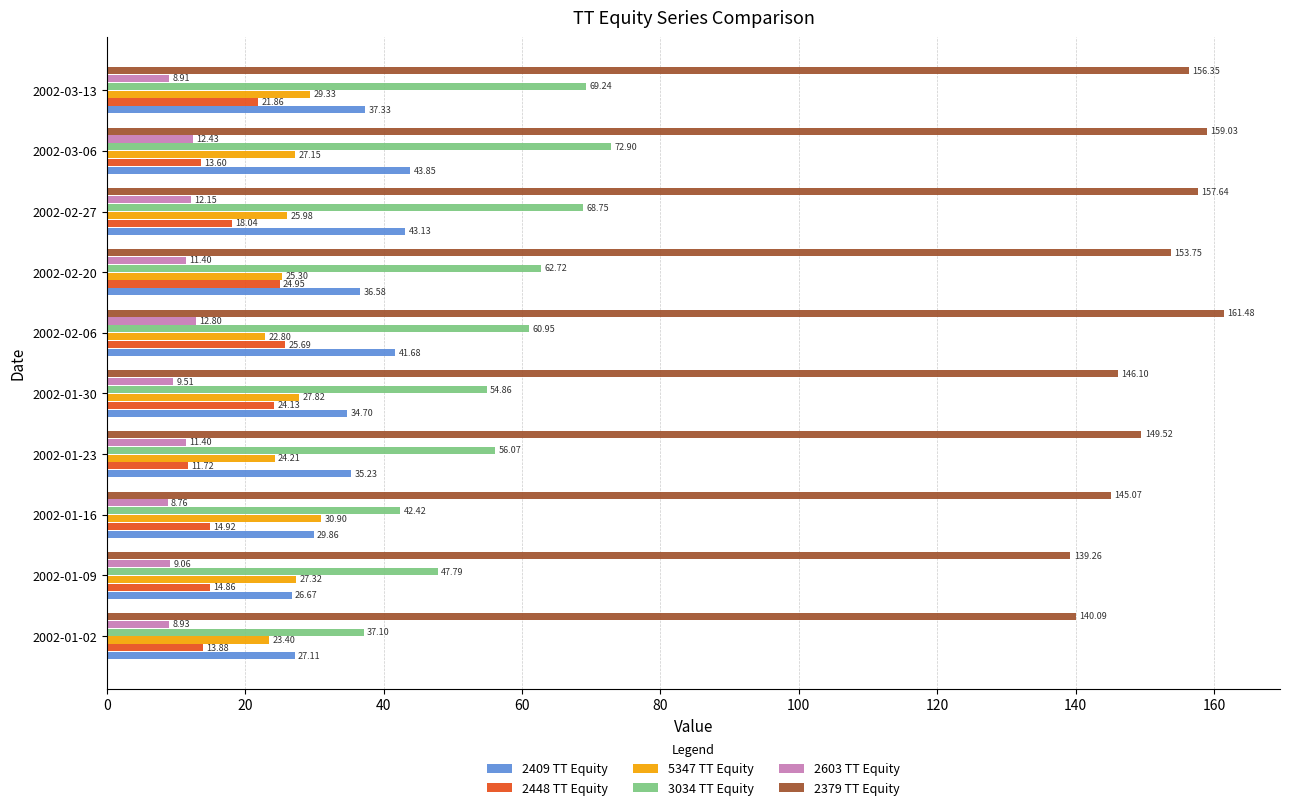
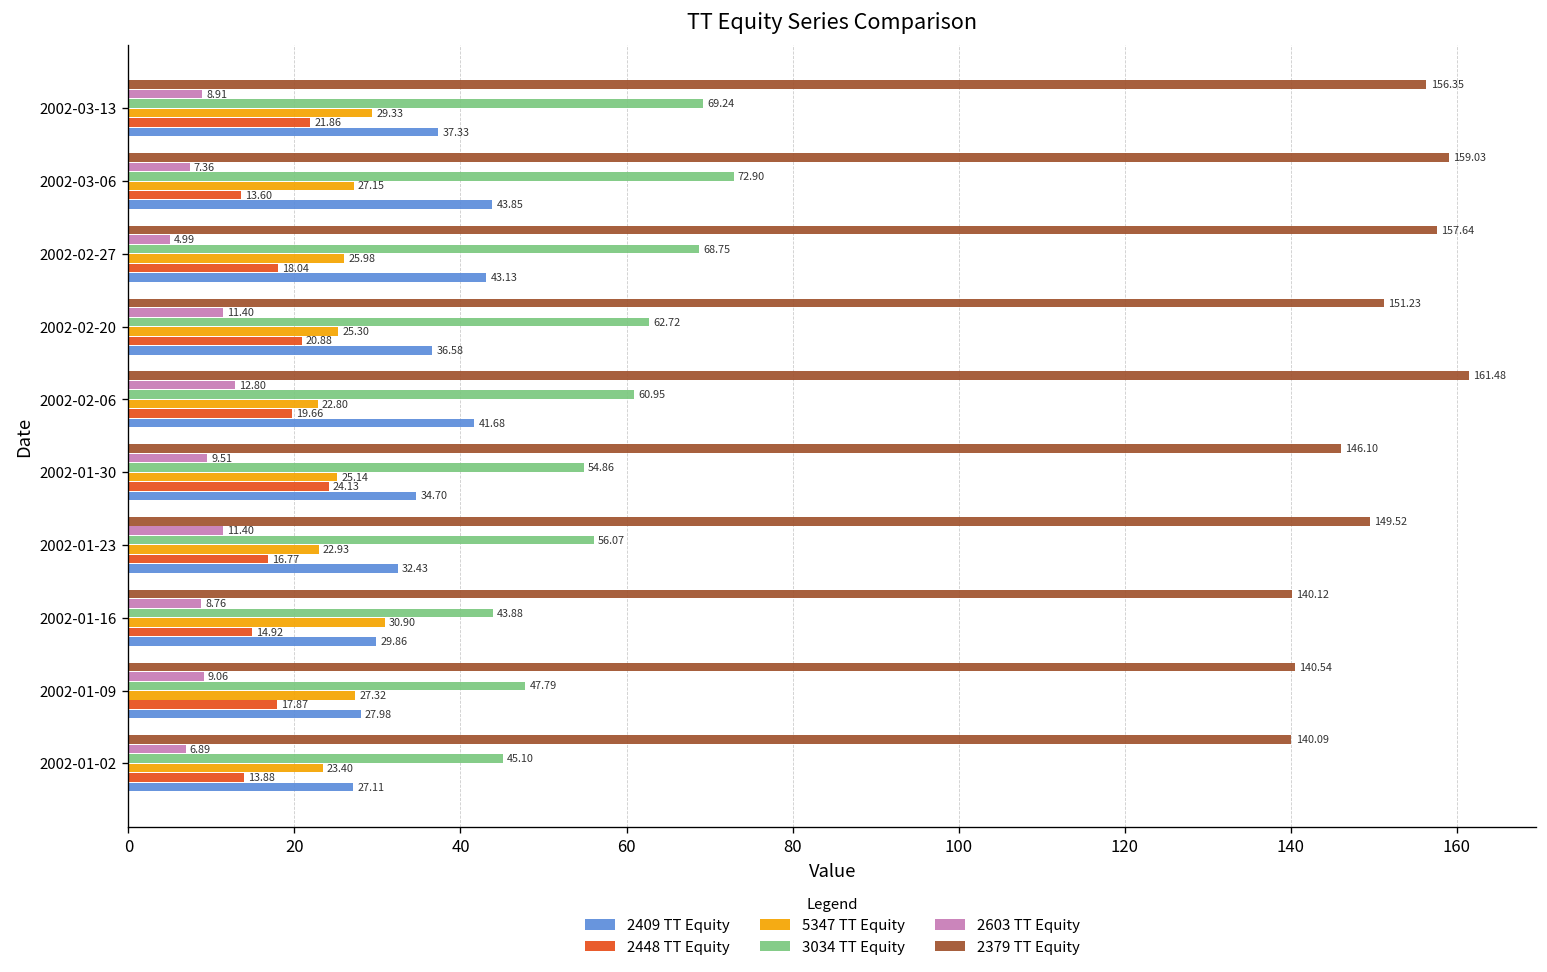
  {
    "2409 TT Equity": {
      "2002-03-13": 37.33,
      "2002-03-06": 43.85,
      "2002-02-27": 43.13,
      "2002-02-20": 36.58,
      "2002-02-06": 41.68,
      "2002-01-30": 34.70,
-     "2002-01-23": 35.23,
+     "2002-01-23": 32.43,
      "2002-01-16": 29.86,
-     "2002-01-09": 26.67,
+     "2002-01-09": 27.98,
      "2002-01-02": 27.11
    },
    "2448 TT Equity": {
      "2002-03-13": 21.86,
      "2002-03-06": 13.60,
      "2002-02-27": 18.04,
-     "2002-02-20": 24.95,
-     "2002-02-06": 25.69,
+     "2002-02-20": 20.88,
+     "2002-02-06": 19.66,
      "2002-01-30": 24.13,
-     "2002-01-23": 11.72,
+     "2002-01-23": 16.77,
      "2002-01-16": 14.92,
-     "2002-01-09": 14.86,
+     "2002-01-09": 17.87,
      "2002-01-02": 13.88
    },
    "5347 TT Equity": {
      "2002-03-13": 29.33,
      "2002-03-06": 27.15,
      "2002-02-27": 25.98,
      "2002-02-20": 25.30,
      "2002-02-06": 22.80,
-     "2002-01-30": 27.82,
-     "2002-01-23": 24.21,
+     "2002-01-30": 25.14,
+     "2002-01-23": 22.93,
      "2002-01-16": 30.90,
      "2002-01-09": 27.32,
      "2002-01-02": 23.40
    },
    "3034 TT Equity": {
      "2002-03-13": 69.24,
      "2002-03-06": 72.90,
      "2002-02-27": 68.75,
      "2002-02-20": 62.72,
      "2002-02-06": 60.95,
      "2002-01-30": 54.86,
      "2002-01-23": 56.07,
-     "2002-01-16": 42.42,
+     "2002-01-16": 43.88,
      "2002-01-09": 47.79,
-     "2002-01-02": 37.10
+     "2002-01-02": 45.10
    },
    "2603 TT Equity": {
      "2002-03-13": 8.91,
-     "2002-03-06": 12.43,
-     "2002-02-27": 12.15,
+     "2002-03-06": 7.36,
+     "2002-02-27": 4.99,
      "2002-02-20": 11.40,
      "2002-02-06": 12.80,
      "2002-01-30": 9.51,
      "2002-01-23": 11.40,
      "2002-01-16": 8.76,
      "2002-01-09": 9.06,
-     "2002-01-02": 8.93
+     "2002-01-02": 6.89
    },
    "2379 TT Equity": {
      "2002-03-13": 156.35,
      "2002-03-06": 159.03,
      "2002-02-27": 157.64,
-     "2002-02-20": 153.75,
+     "2002-02-20": 151.23,
      "2002-02-06": 161.48,
      "2002-01-30": 146.10,
      "2002-01-23": 149.52,
-     "2002-01-16": 145.07,
-     "2002-01-09": 139.26,
+     "2002-01-16": 140.12,
+     "2002-01-09": 140.54,
      "2002-01-02": 140.09
    }
  }
